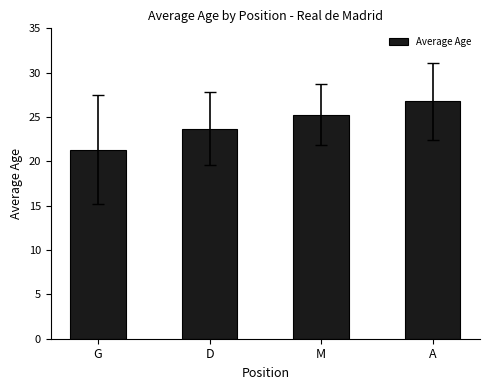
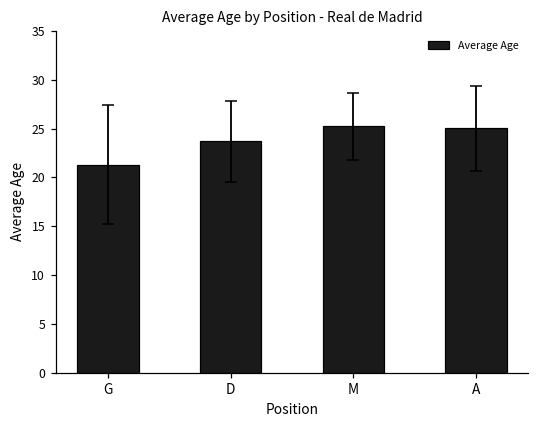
  {
    "Average Age": {
      "G": 21,
      "D": 24,
      "M": 25,
-     "A": 27
+     "A": 25
    }
  }
